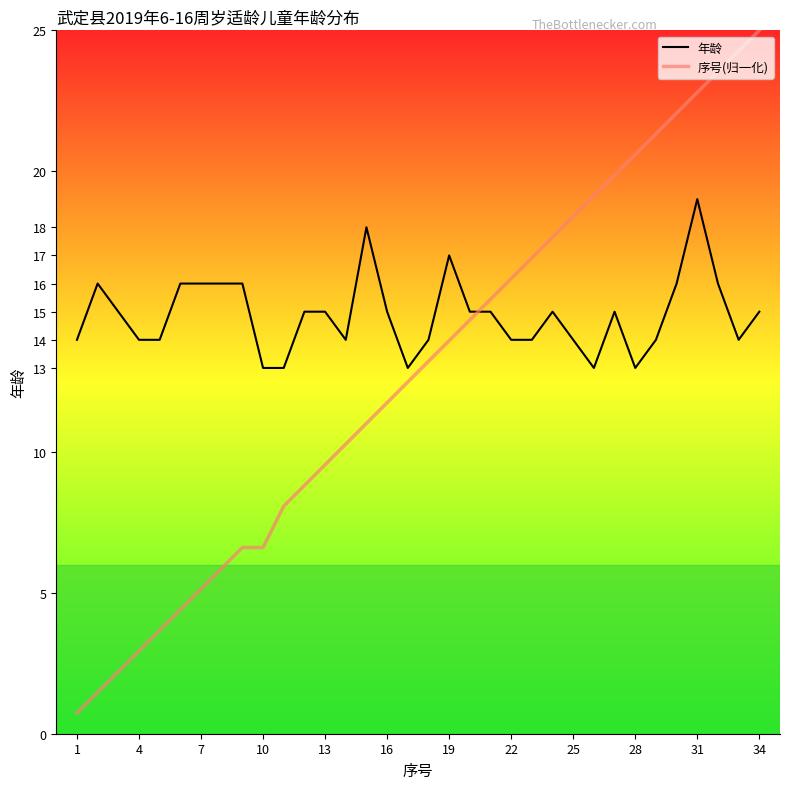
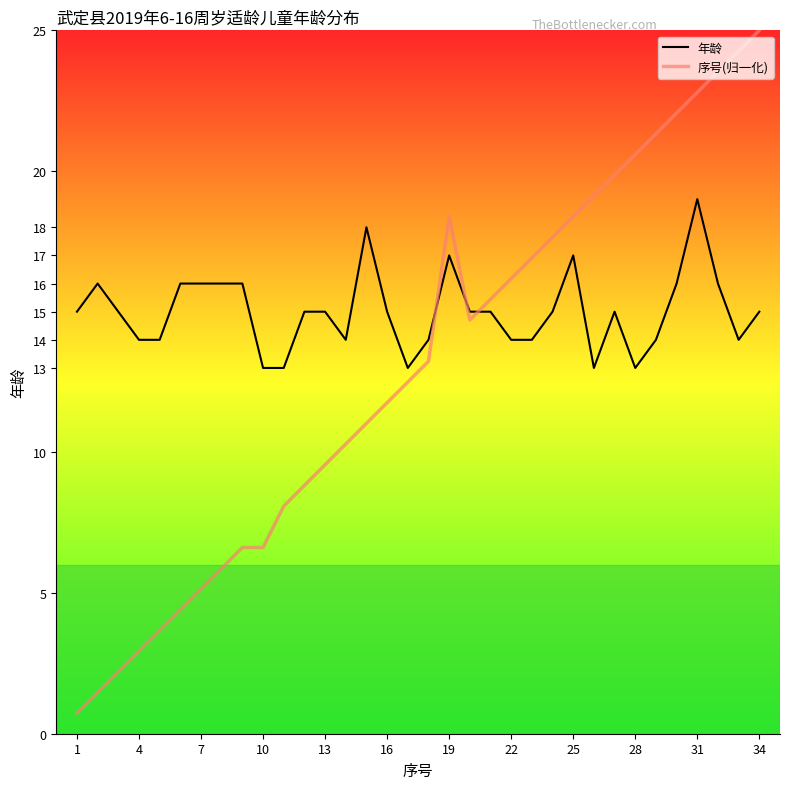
  {
    "年龄": {
-     "1": 14,
+     "1": 15,
      "4": 14,
      "7": 16,
      "10": 13,
      "13": 15,
      "16": 15,
      "19": 17,
      "22": 14,
-     "25": 14,
+     "25": 17,
      "28": 13,
      "31": 19,
      "34": 15
    },
    "序号(归一化)": {
      "10": 6.6,
      "13": 9.6,
      "16": 11.8,
-     "19": 14.0,
+     "19": 18.4,
      "22": 16.2,
      "25": 18.4,
      "28": 20.6,
      "31": 22.8,
      "34": 25.0
    }
  }
